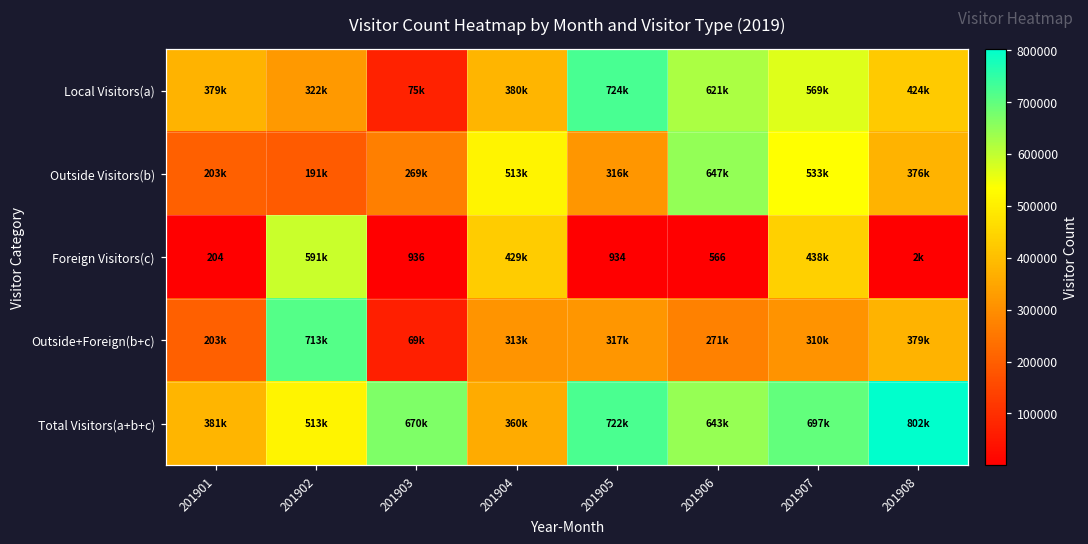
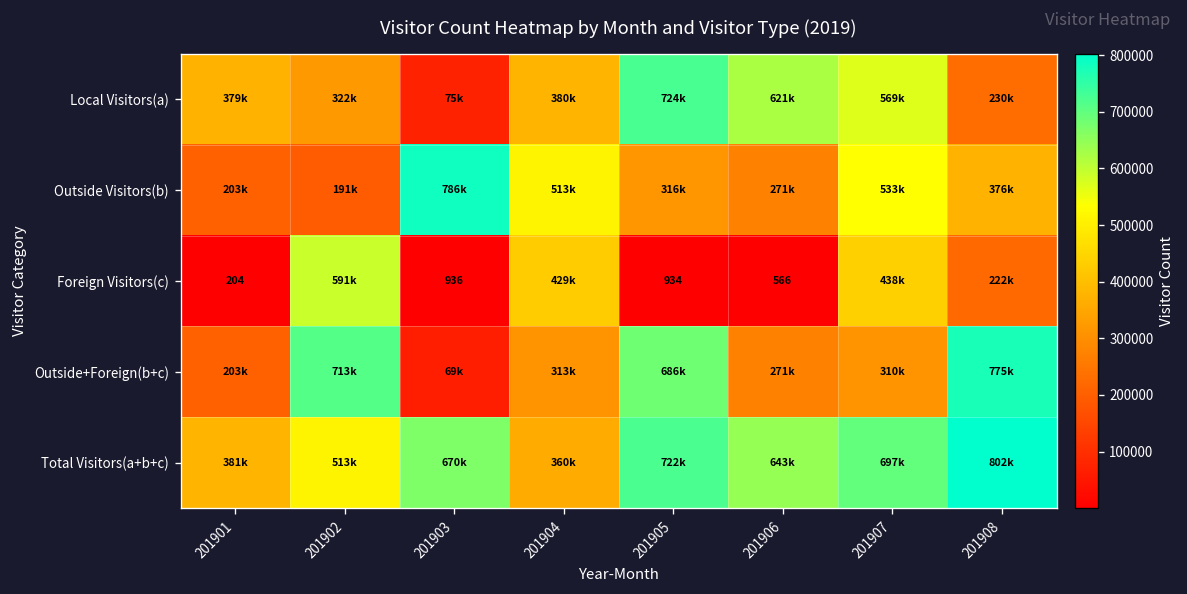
  {
    "Local Visitors(a)": {
      "201901": "379k",
      "201902": "322k",
      "201903": "75k",
      "201904": "380k",
      "201905": "724k",
      "201906": "621k",
      "201907": "569k",
-     "201908": "424k"
+     "201908": "230k"
    },
    "Outside Visitors(b)": {
      "201901": "203k",
      "201902": "191k",
-     "201903": "269k",
+     "201903": "786k",
      "201904": "513k",
      "201905": "316k",
-     "201906": "647k",
+     "201906": "271k",
      "201907": "533k",
      "201908": "376k"
    },
    "Foreign Visitors(c)": {
      "201901": "204",
      "201902": "591k",
      "201903": "936",
      "201904": "429k",
      "201905": "934",
      "201906": "566",
      "201907": "438k",
-     "201908": "2k"
+     "201908": "222k"
    },
    "Outside+Foreign(b+c)": {
      "201901": "203k",
      "201902": "713k",
      "201903": "69k",
      "201904": "313k",
-     "201905": "317k",
+     "201905": "686k",
      "201906": "271k",
      "201907": "310k",
-     "201908": "379k"
+     "201908": "775k"
    },
    "Total Visitors(a+b+c)": {
      "201901": "381k",
      "201902": "513k",
      "201903": "670k",
      "201904": "360k",
      "201905": "722k",
      "201906": "643k",
      "201907": "697k",
      "201908": "802k"
    }
  }
